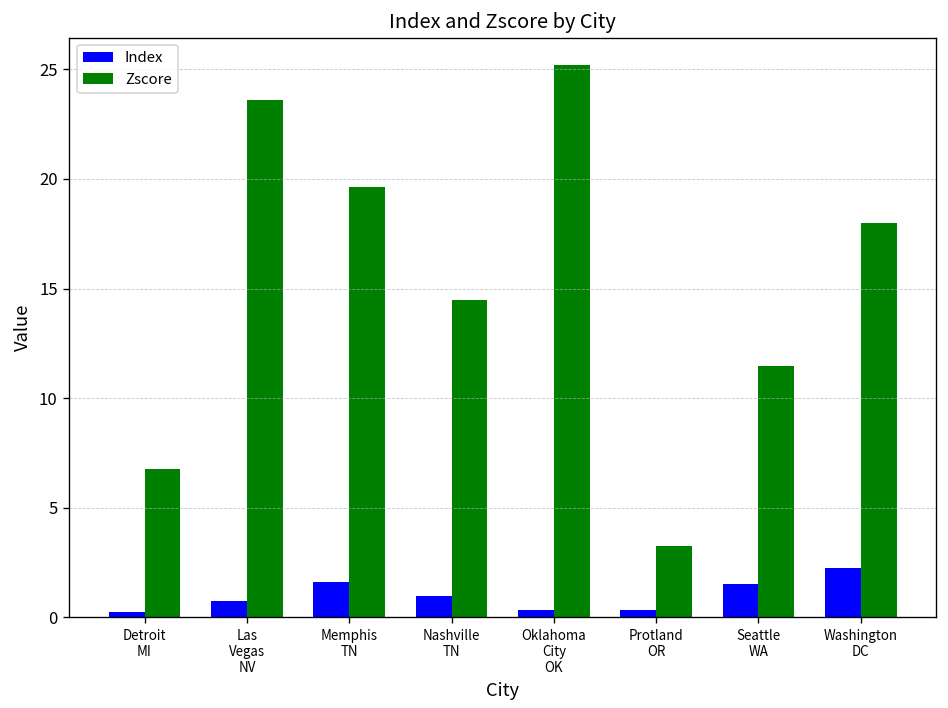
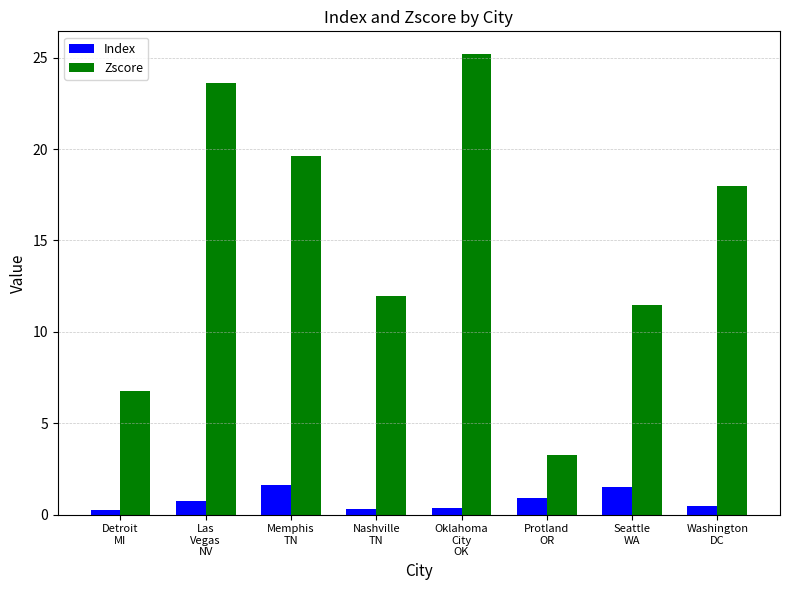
  {
    "Index": {
      "Detroit MI": 0.2,
      "Las Vegas NV": 0.7,
      "Memphis TN": 1.6,
-     "Nashville TN": 1.0,
+     "Nashville TN": 0.3,
      "Oklahoma City OK": 0.3,
-     "Protland OR": 0.3,
+     "Protland OR": 0.9,
      "Seattle WA": 1.5,
-     "Washington DC": 2.2
+     "Washington DC": 0.5
    },
    "Zscore": {
      "Detroit MI": 6.8,
      "Las Vegas NV": 23.6,
      "Memphis TN": 19.6,
-     "Nashville TN": 14.5,
+     "Nashville TN": 12.0,
      "Oklahoma City OK": 25.2,
      "Protland OR": 3.3,
      "Seattle WA": 11.5,
      "Washington DC": 18.0
    }
  }
